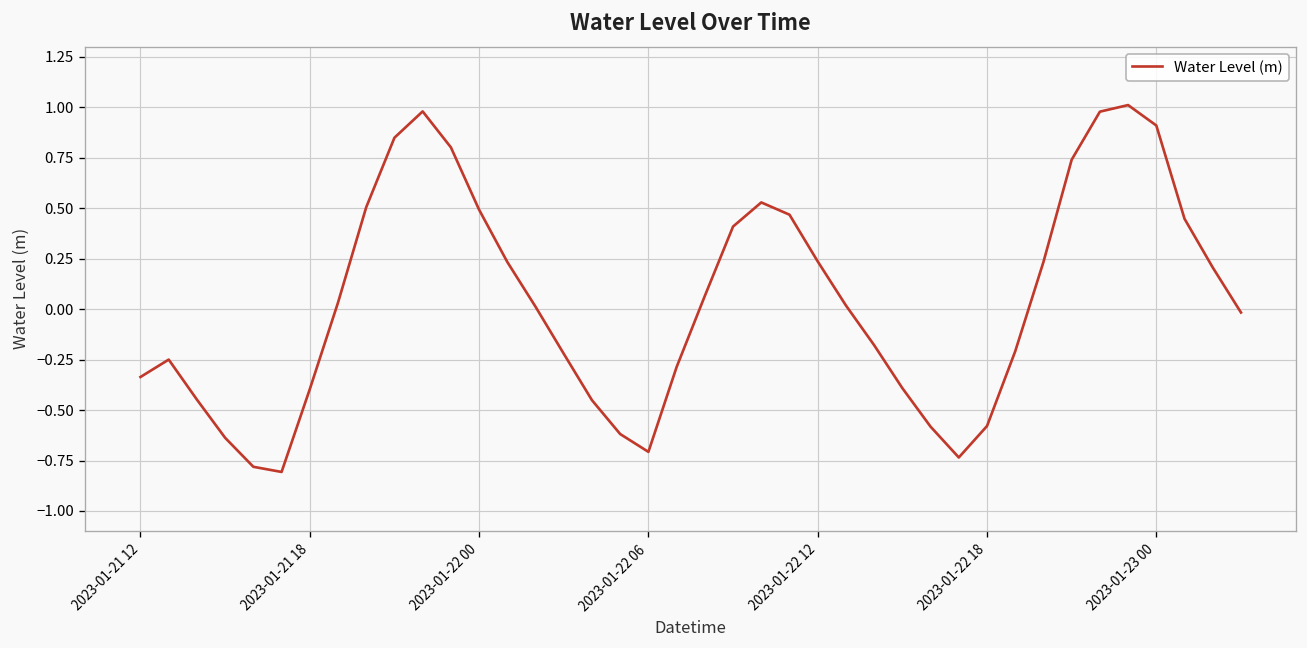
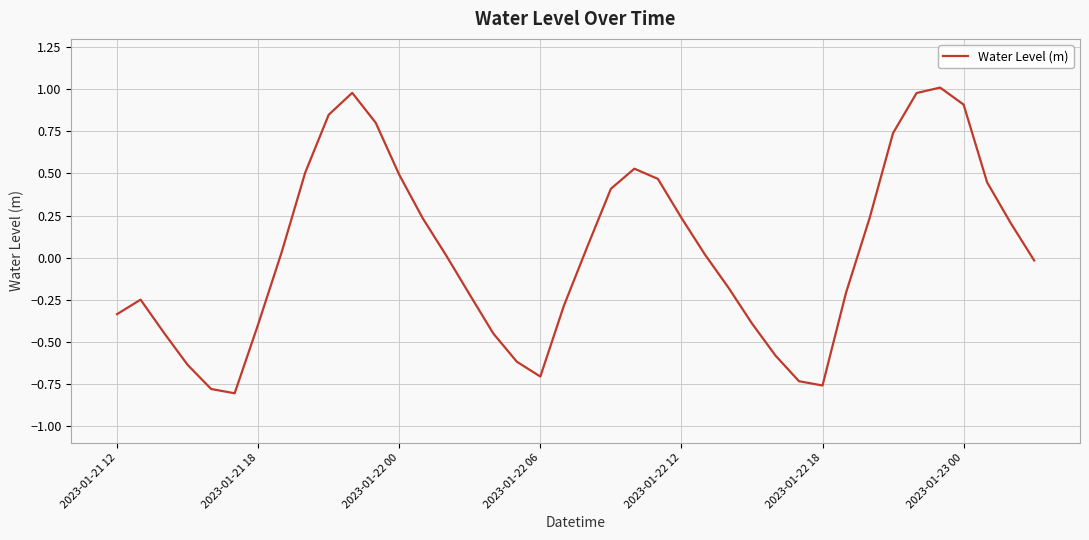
  {
    "2023-01-21 12": -0.34,
    "2023-01-21 18": -0.40,
    "2023-01-22 00": 0.49,
    "2023-01-22 06": -0.71,
    "2023-01-22 12": 0.24,
-   "2023-01-22 18": -0.58,
+   "2023-01-22 18": -0.76,
    "2023-01-23 00": 0.91
  }
